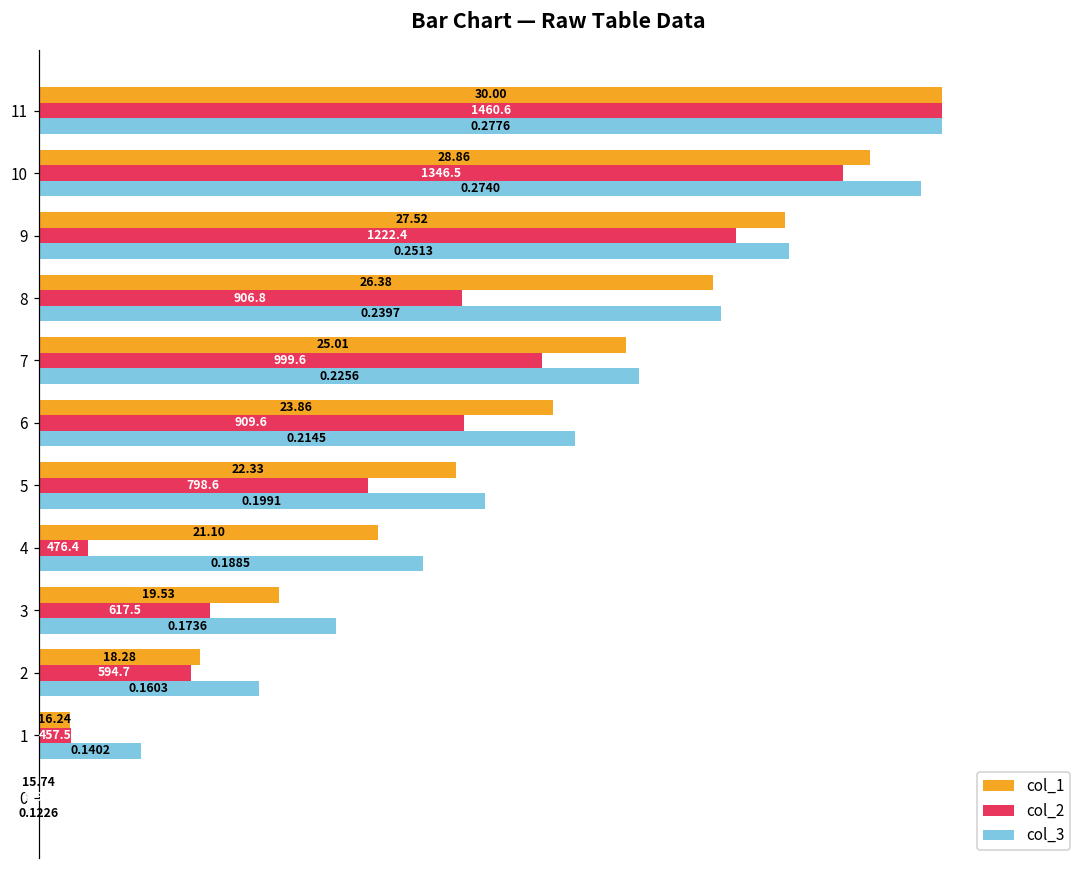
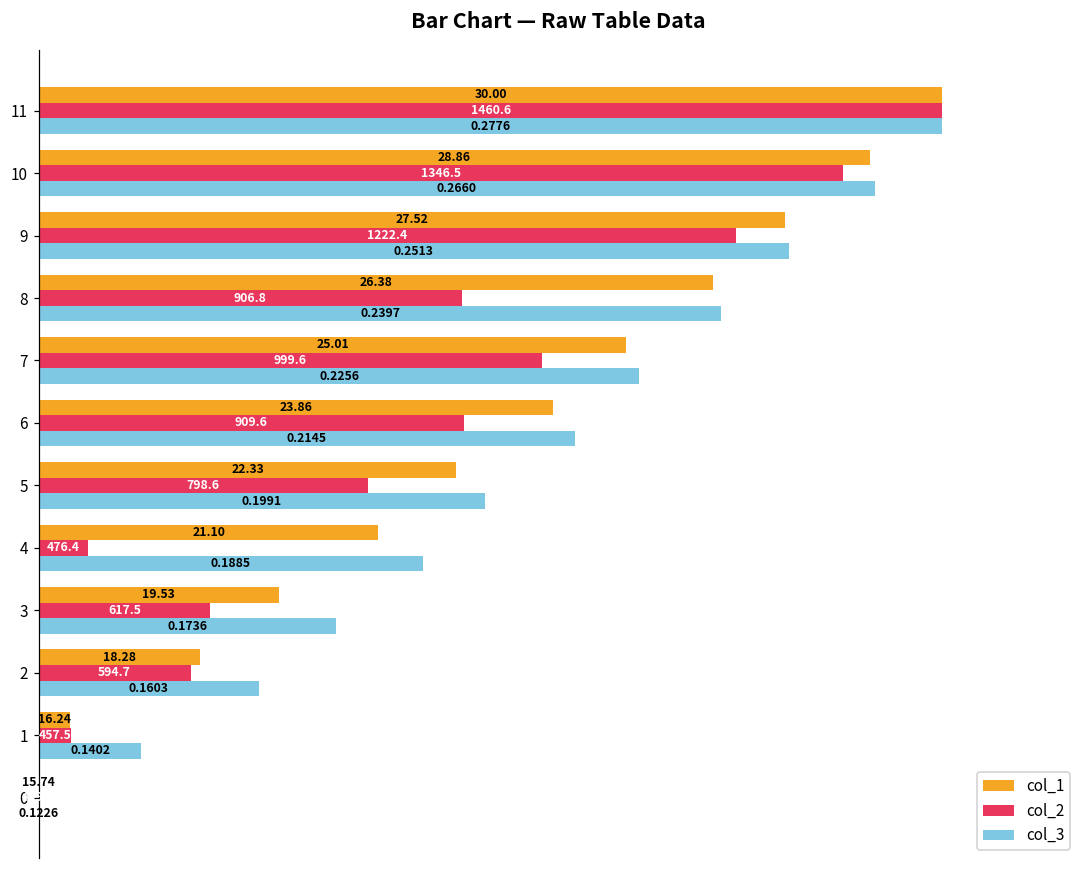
  {
    "col_3": {
-     "10": 0.2740
+     "10": 0.2660
    }
  }
